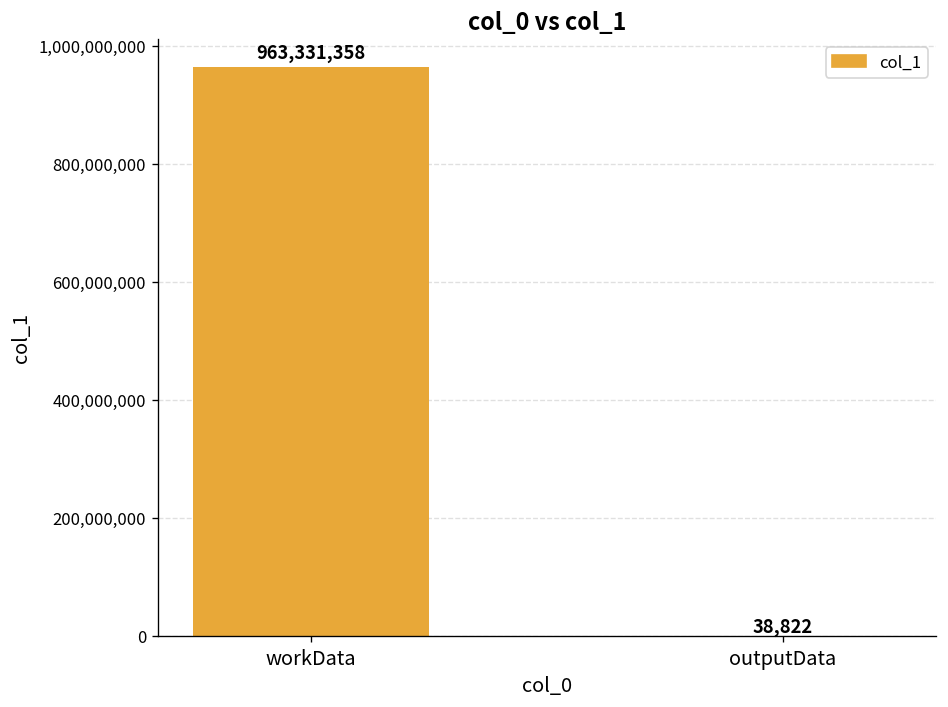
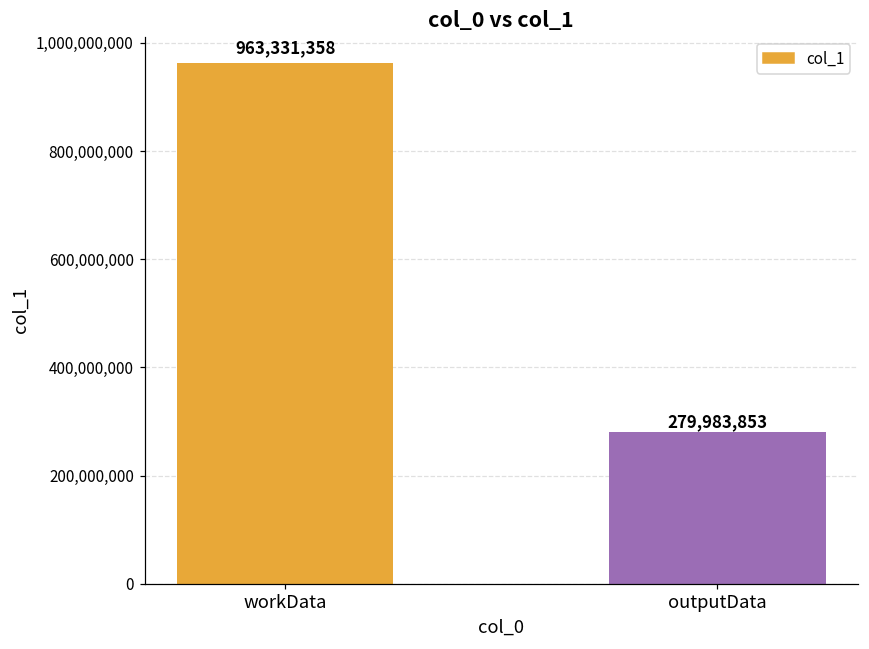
  {
    "workData": "963,331,358",
-   "outputData": "38,822"
+   "outputData": "279,983,853"
  }
